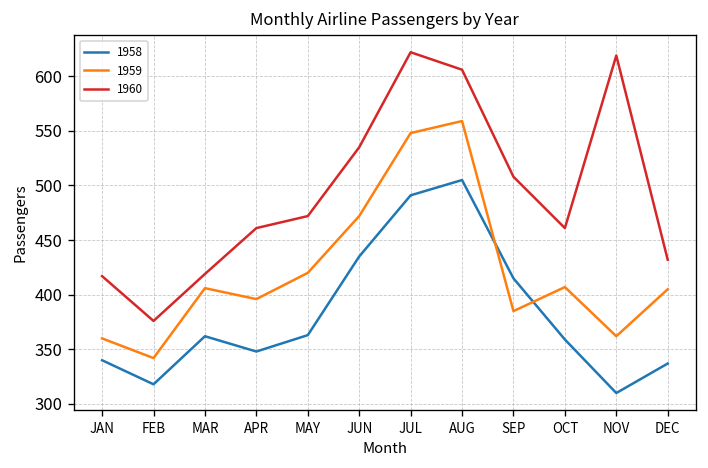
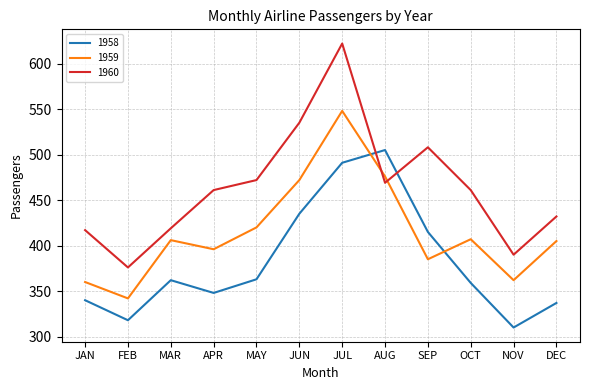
  {
    "1958": {
      "JAN": 340,
      "FEB": 320,
      "MAR": 360,
      "APR": 350,
      "MAY": 360,
      "JUN": 440,
      "JUL": 490,
      "AUG": 510,
      "SEP": 420,
      "OCT": 360,
      "NOV": 310,
      "DEC": 340
    },
    "1959": {
      "JAN": 360,
      "FEB": 340,
      "MAR": 410,
      "APR": 400,
      "MAY": 420,
      "JUN": 470,
      "JUL": 550,
-     "AUG": 560,
+     "AUG": 480,
      "SEP": 390,
      "OCT": 410,
      "NOV": 360,
      "DEC": 410
    },
    "1960": {
      "JAN": 420,
      "FEB": 380,
      "MAR": 420,
      "APR": 460,
      "MAY": 470,
      "JUN": 540,
      "JUL": 620,
-     "AUG": 610,
+     "AUG": 470,
      "SEP": 510,
      "OCT": 460,
-     "NOV": 620,
+     "NOV": 390,
      "DEC": 430
    }
  }
